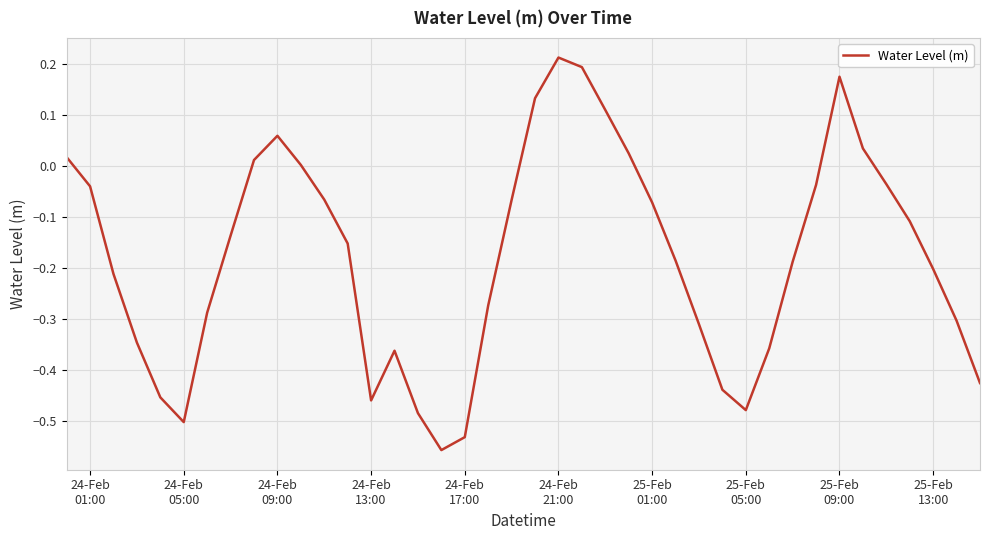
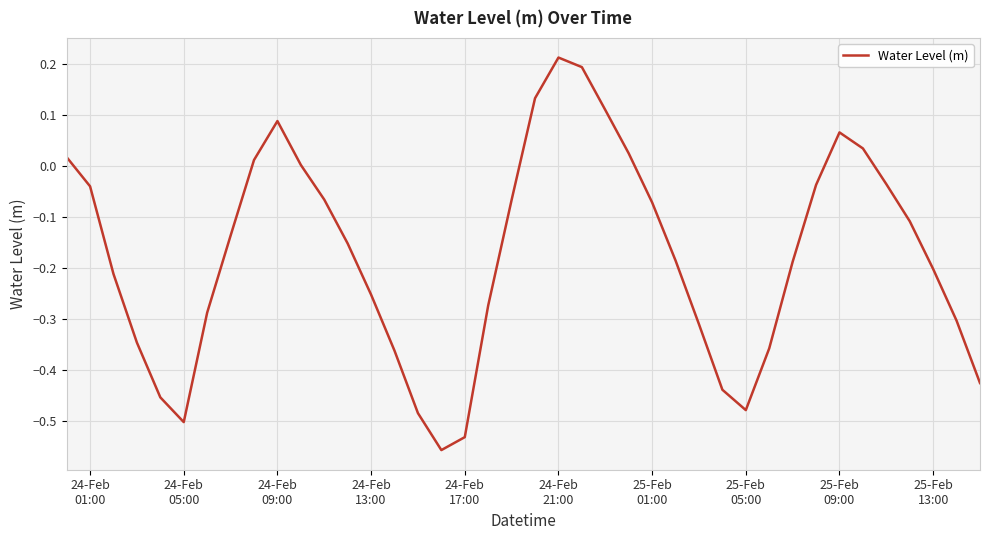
  {
    "24-Feb 01:00": -0.04,
    "24-Feb 05:00": -0.50,
-   "24-Feb 09:00": 0.06,
-   "24-Feb 13:00": -0.46,
+   "24-Feb 09:00": 0.09,
+   "24-Feb 13:00": -0.25,
    "24-Feb 17:00": -0.53,
    "24-Feb 21:00": 0.21,
    "25-Feb 01:00": -0.07,
    "25-Feb 05:00": -0.48,
-   "25-Feb 09:00": 0.17,
+   "25-Feb 09:00": 0.07,
    "25-Feb 13:00": -0.20
  }
